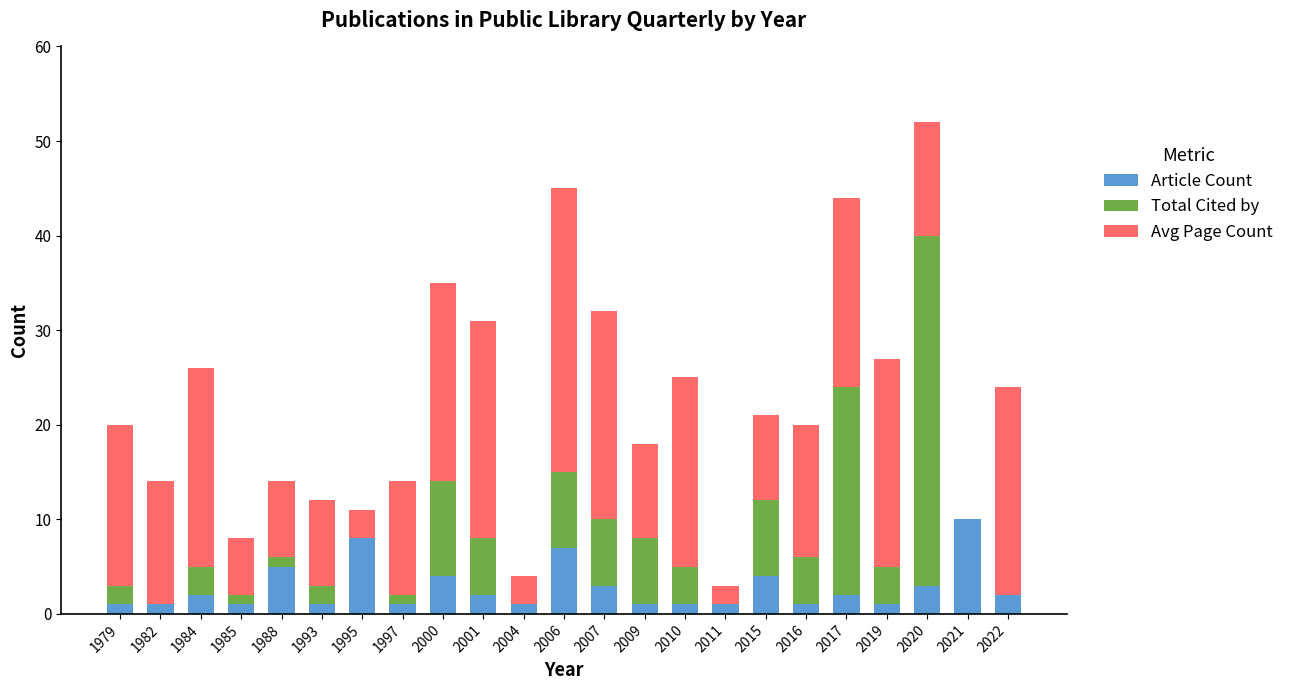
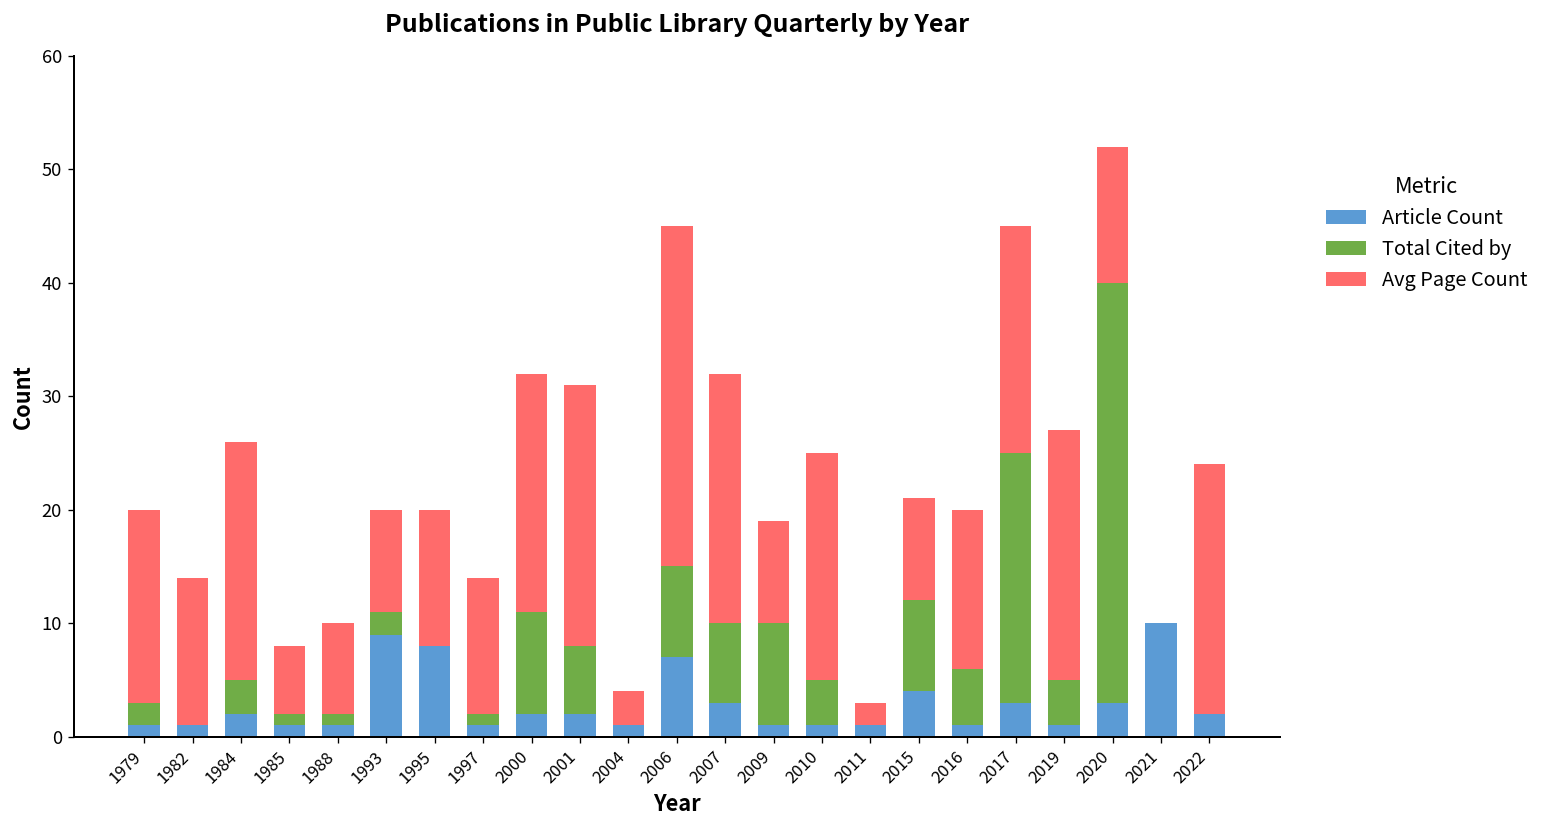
  {
    "Article Count": {
      "1979": 1,
      "1982": 1,
      "1984": 2,
      "1985": 1,
-     "1988": 5,
-     "1993": 1,
+     "1988": 1,
+     "1993": 9,
      "1995": 8,
      "1997": 1,
-     "2000": 4,
+     "2000": 2,
      "2001": 2,
      "2004": 1,
      "2006": 7,
      "2007": 3,
      "2009": 1,
      "2010": 1,
      "2011": 1,
      "2015": 4,
      "2016": 1,
-     "2017": 2,
+     "2017": 3,
      "2019": 1,
      "2020": 3,
      "2021": 10,
      "2022": 2
    },
    "Total Cited by": {
      "1979": 2,
      "1982": 0,
      "1984": 3,
      "1985": 1,
      "1988": 1,
      "1993": 2,
      "1995": 0,
      "1997": 1,
-     "2000": 10,
+     "2000": 9,
      "2001": 6,
      "2004": 0,
      "2006": 8,
      "2007": 7,
-     "2009": 7,
+     "2009": 9,
      "2010": 4,
      "2011": 0,
      "2015": 8,
      "2016": 5,
      "2017": 22,
      "2019": 4,
      "2020": 37,
      "2021": 0,
      "2022": 0
    },
    "Avg Page Count": {
      "1979": 17,
      "1982": 13,
      "1984": 21,
      "1985": 6,
      "1988": 8,
      "1993": 9,
-     "1995": 3,
+     "1995": 12,
      "1997": 12,
      "2000": 21,
      "2001": 23,
      "2004": 3,
      "2006": 30,
      "2007": 22,
-     "2009": 10,
+     "2009": 9,
      "2010": 20,
      "2011": 2,
      "2015": 9,
      "2016": 14,
      "2017": 20,
      "2019": 22,
      "2020": 12,
      "2021": 0,
      "2022": 22
    }
  }
